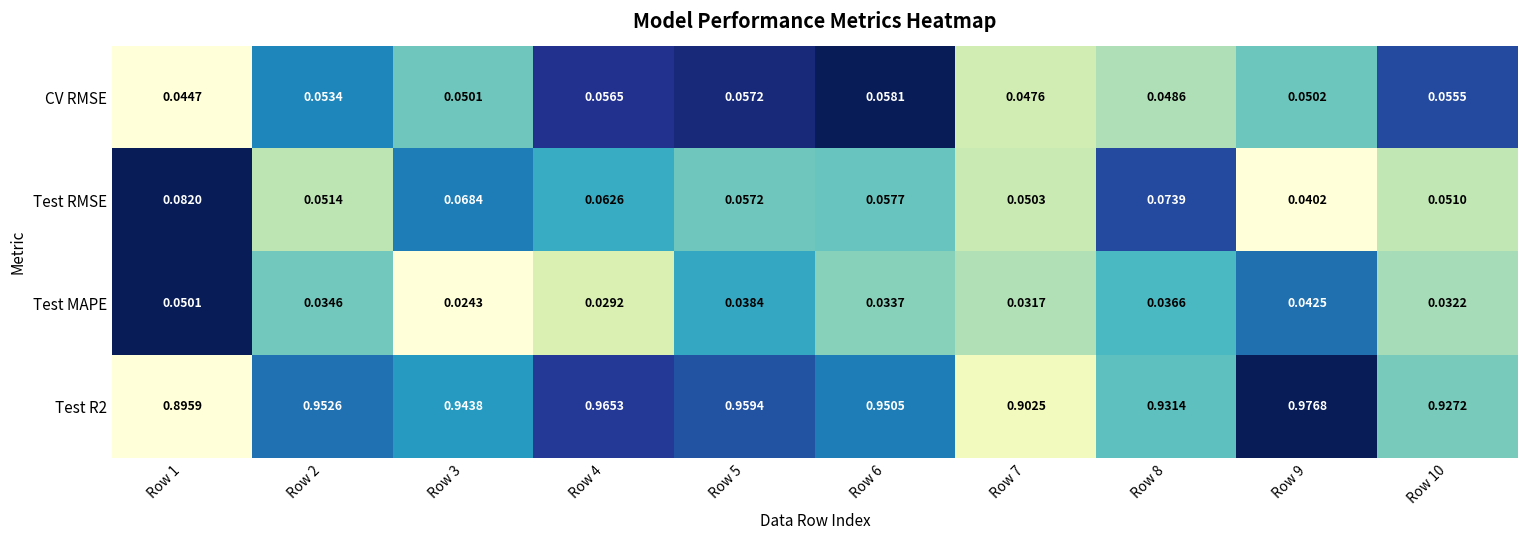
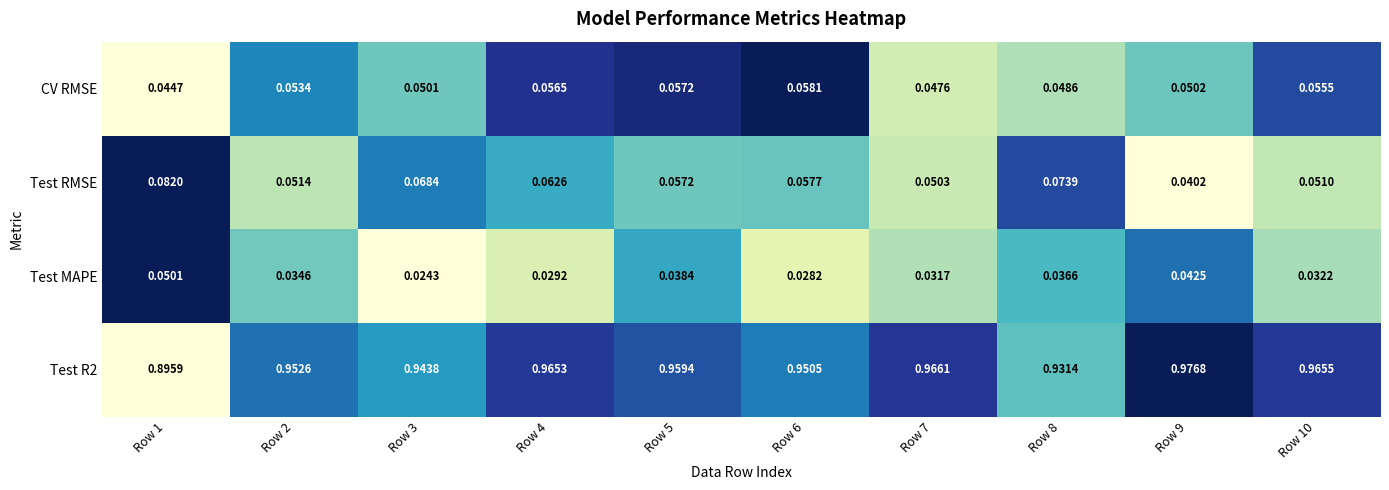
  {
    "CV RMSE": {
      "Row 1": 0.0447,
      "Row 2": 0.0534,
      "Row 3": 0.0501,
      "Row 4": 0.0565,
      "Row 5": 0.0572,
      "Row 6": 0.0581,
      "Row 7": 0.0476,
      "Row 8": 0.0486,
      "Row 9": 0.0502,
      "Row 10": 0.0555
    },
    "Test RMSE": {
      "Row 1": 0.0820,
      "Row 2": 0.0514,
      "Row 3": 0.0684,
      "Row 4": 0.0626,
      "Row 5": 0.0572,
      "Row 6": 0.0577,
      "Row 7": 0.0503,
      "Row 8": 0.0739,
      "Row 9": 0.0402,
      "Row 10": 0.0510
    },
    "Test MAPE": {
      "Row 1": 0.0501,
      "Row 2": 0.0346,
      "Row 3": 0.0243,
      "Row 4": 0.0292,
      "Row 5": 0.0384,
-     "Row 6": 0.0337,
+     "Row 6": 0.0282,
      "Row 7": 0.0317,
      "Row 8": 0.0366,
      "Row 9": 0.0425,
      "Row 10": 0.0322
    },
    "Test R2": {
      "Row 1": 0.8959,
      "Row 2": 0.9526,
      "Row 3": 0.9438,
      "Row 4": 0.9653,
      "Row 5": 0.9594,
      "Row 6": 0.9505,
-     "Row 7": 0.9025,
+     "Row 7": 0.9661,
      "Row 8": 0.9314,
      "Row 9": 0.9768,
-     "Row 10": 0.9272
+     "Row 10": 0.9655
    }
  }
